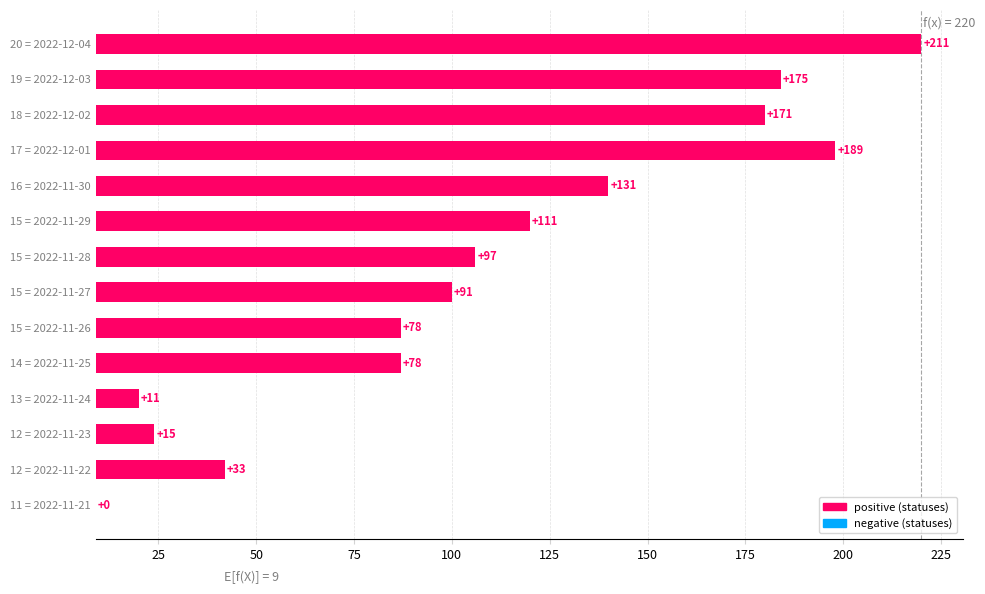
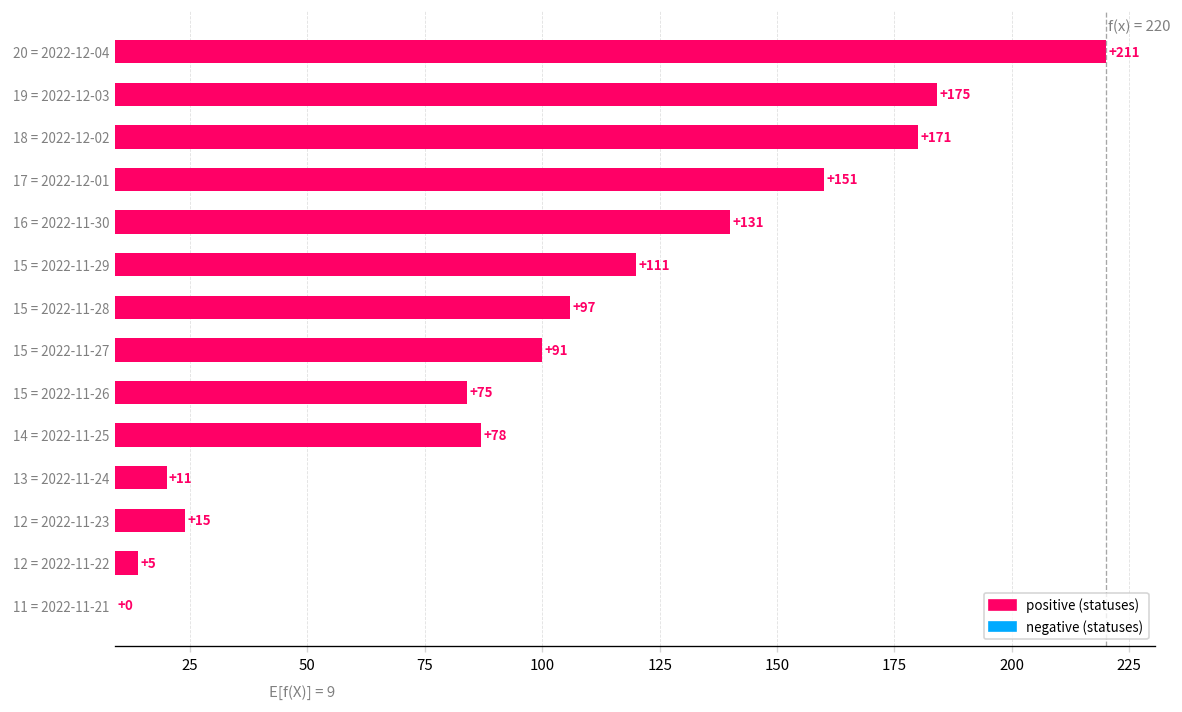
  {
    "20 = 2022-12-04": "+211",
    "19 = 2022-12-03": "+175",
    "18 = 2022-12-02": "+171",
-   "17 = 2022-12-01": "+189",
+   "17 = 2022-12-01": "+151",
    "16 = 2022-11-30": "+131",
    "15 = 2022-11-29": "+111",
    "15 = 2022-11-28": "+97",
    "15 = 2022-11-27": "+91",
-   "15 = 2022-11-26": "+78",
+   "15 = 2022-11-26": "+75",
    "14 = 2022-11-25": "+78",
    "13 = 2022-11-24": "+11",
    "12 = 2022-11-23": "+15",
-   "12 = 2022-11-22": "+33",
+   "12 = 2022-11-22": "+5",
    "11 = 2022-11-21": "+0"
  }
